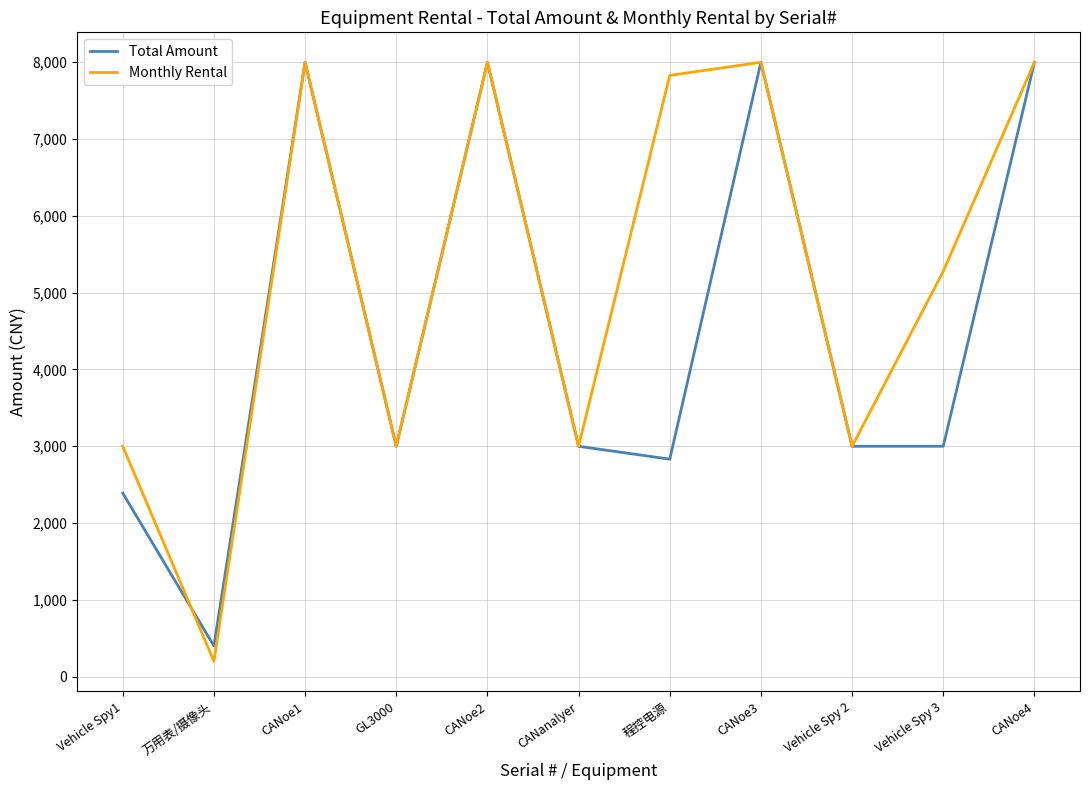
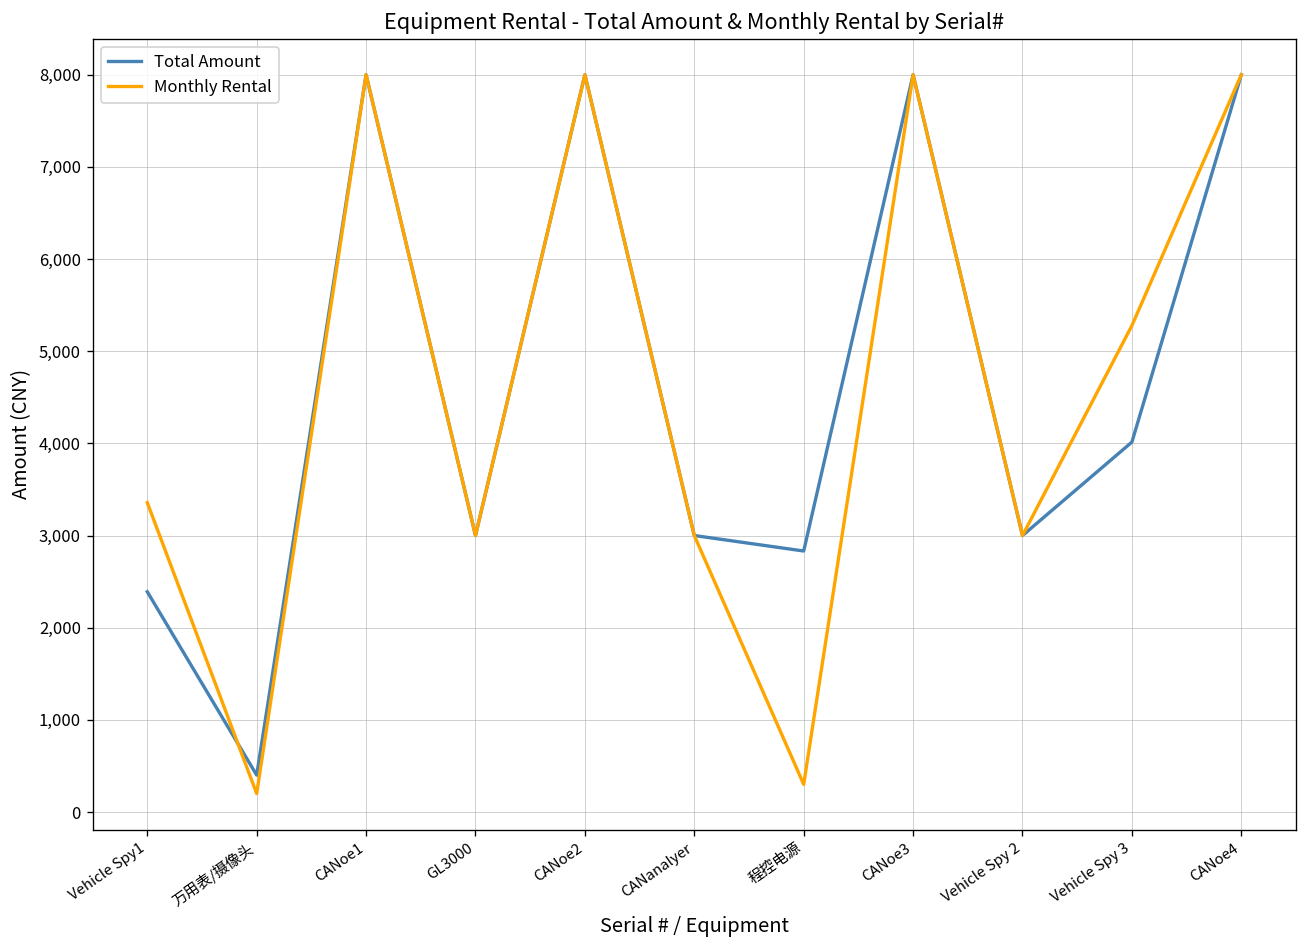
  {
    "Total Amount": {
      "Vehicle Spy1": "2,400",
      "万用表/摄像头": "400",
      "程控电源": "2,800",
-     "Vehicle Spy 3": "3,000"
+     "Vehicle Spy 3": "4,000"
    },
    "Monthly Rental": {
-     "Vehicle Spy1": "3,000",
+     "Vehicle Spy1": "3,400",
      "万用表/摄像头": "200",
-     "程控电源": "7,800",
+     "程控电源": "300",
      "Vehicle Spy 3": "5,300"
    }
  }
